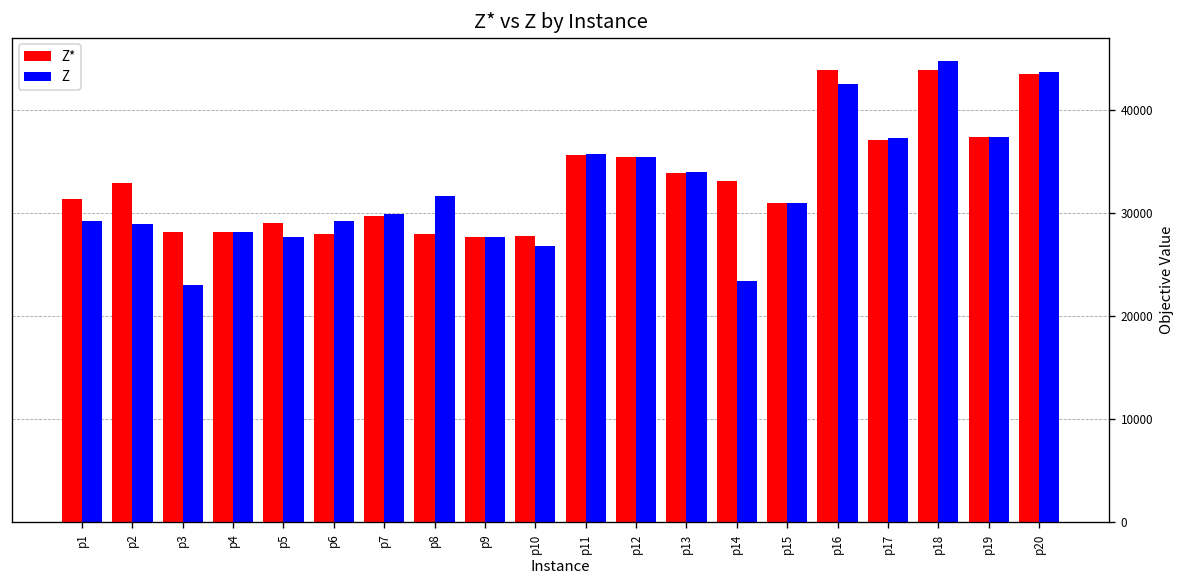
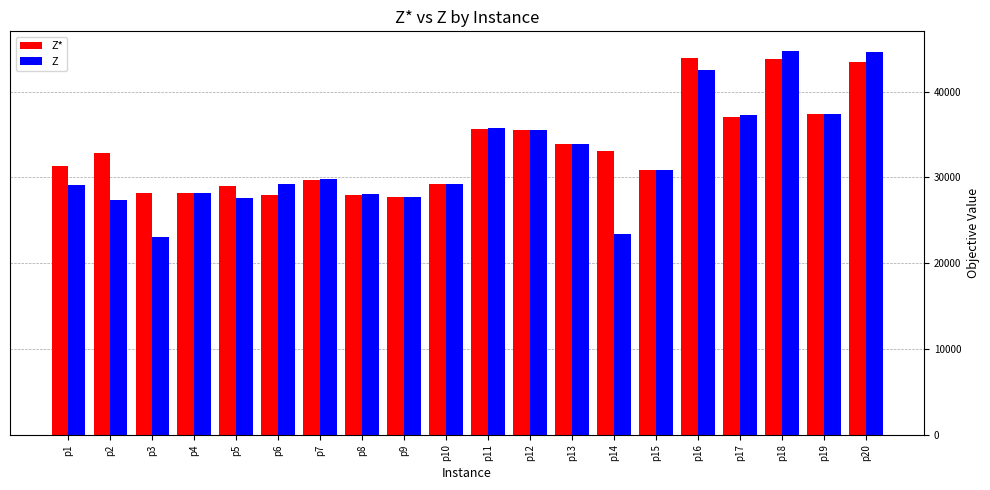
  {
    "Z*": {
      "p1": 31000,
      "p2": 33000,
      "p3": 28000,
      "p4": 28000,
      "p5": 29000,
      "p6": 28000,
      "p7": 30000,
      "p8": 28000,
      "p9": 28000,
-     "p10": 28000,
+     "p10": 29000,
      "p11": 36000,
      "p12": 35000,
      "p13": 34000,
      "p14": 33000,
      "p15": 31000,
      "p16": 44000,
      "p17": 37000,
      "p18": 44000,
      "p19": 37000,
      "p20": 44000
    },
    "Z": {
      "p1": 29000,
-     "p2": 29000,
+     "p2": 27000,
      "p3": 23000,
      "p4": 28000,
      "p5": 28000,
      "p6": 29000,
      "p7": 30000,
-     "p8": 32000,
+     "p8": 28000,
      "p9": 28000,
-     "p10": 27000,
+     "p10": 29000,
      "p11": 36000,
      "p12": 35000,
      "p13": 34000,
      "p14": 23000,
      "p15": 31000,
      "p16": 42000,
      "p17": 37000,
      "p18": 45000,
      "p19": 37000,
-     "p20": 44000
+     "p20": 45000
    }
  }
